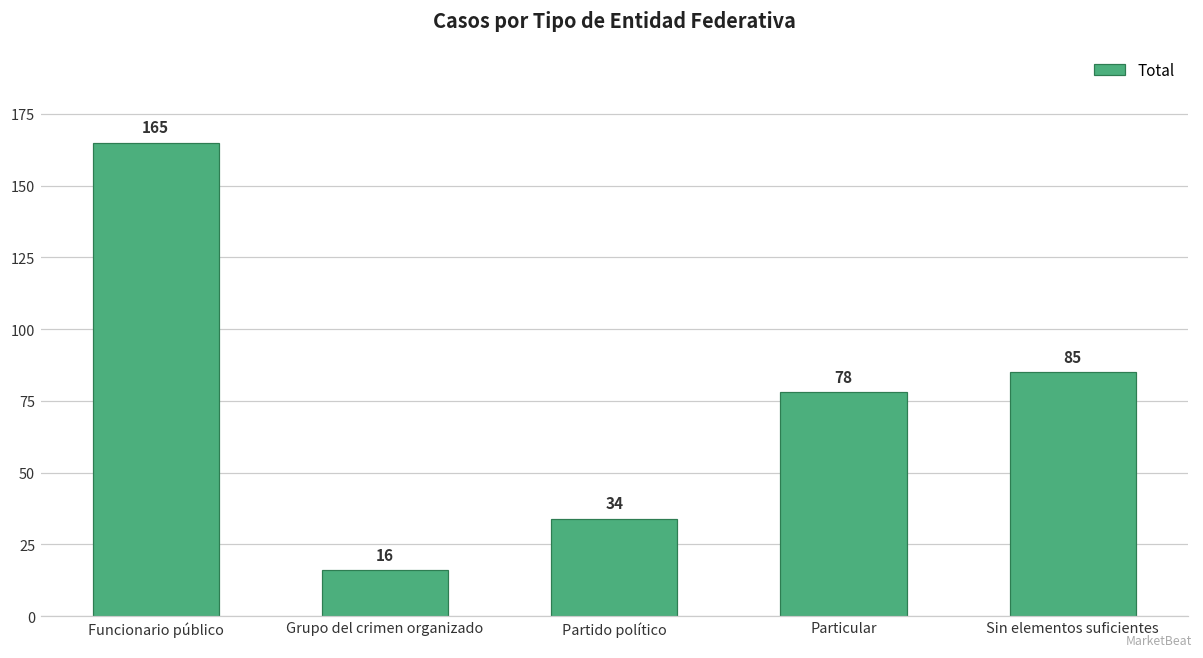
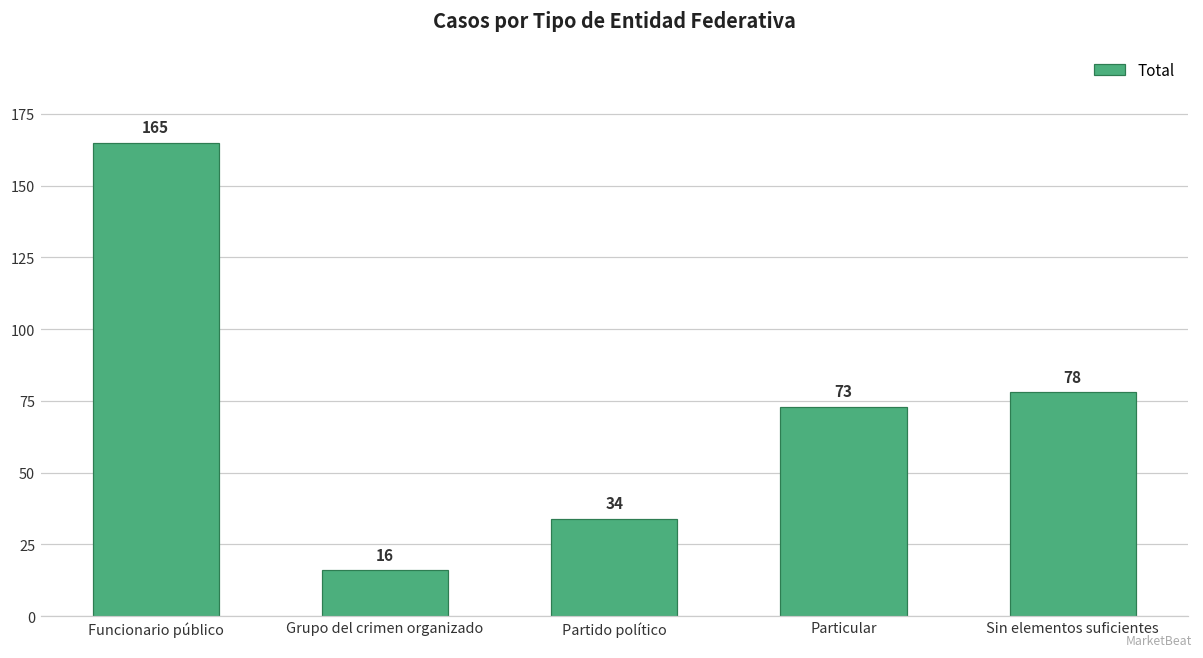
  {
    "Funcionario público": 165,
    "Grupo del crimen organizado": 16,
    "Partido político": 34,
-   "Particular": 78,
-   "Sin elementos suficientes": 85
+   "Particular": 73,
+   "Sin elementos suficientes": 78
  }
